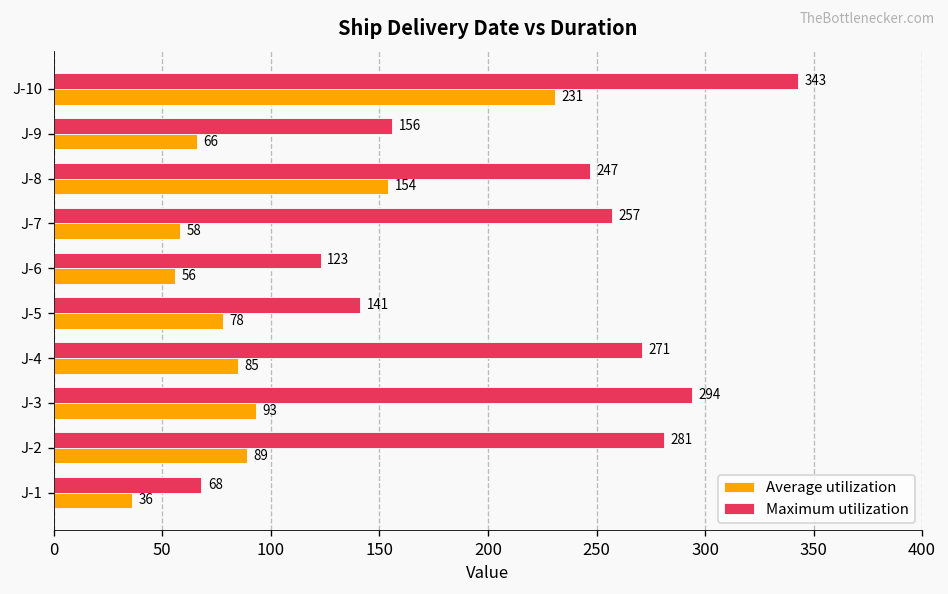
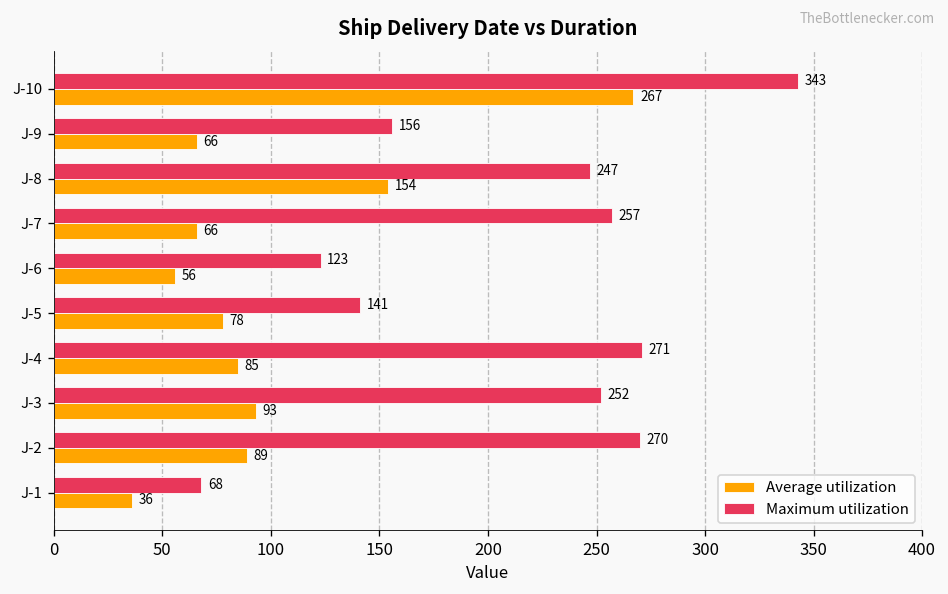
  {
    "Average utilization": {
-     "J-10": 231,
+     "J-10": 267,
      "J-9": 66,
      "J-8": 154,
-     "J-7": 58,
+     "J-7": 66,
      "J-6": 56,
      "J-5": 78,
      "J-4": 85,
      "J-3": 93,
      "J-2": 89,
      "J-1": 36
    },
    "Maximum utilization": {
      "J-10": 343,
      "J-9": 156,
      "J-8": 247,
      "J-7": 257,
      "J-6": 123,
      "J-5": 141,
      "J-4": 271,
-     "J-3": 294,
-     "J-2": 281,
+     "J-3": 252,
+     "J-2": 270,
      "J-1": 68
    }
  }
